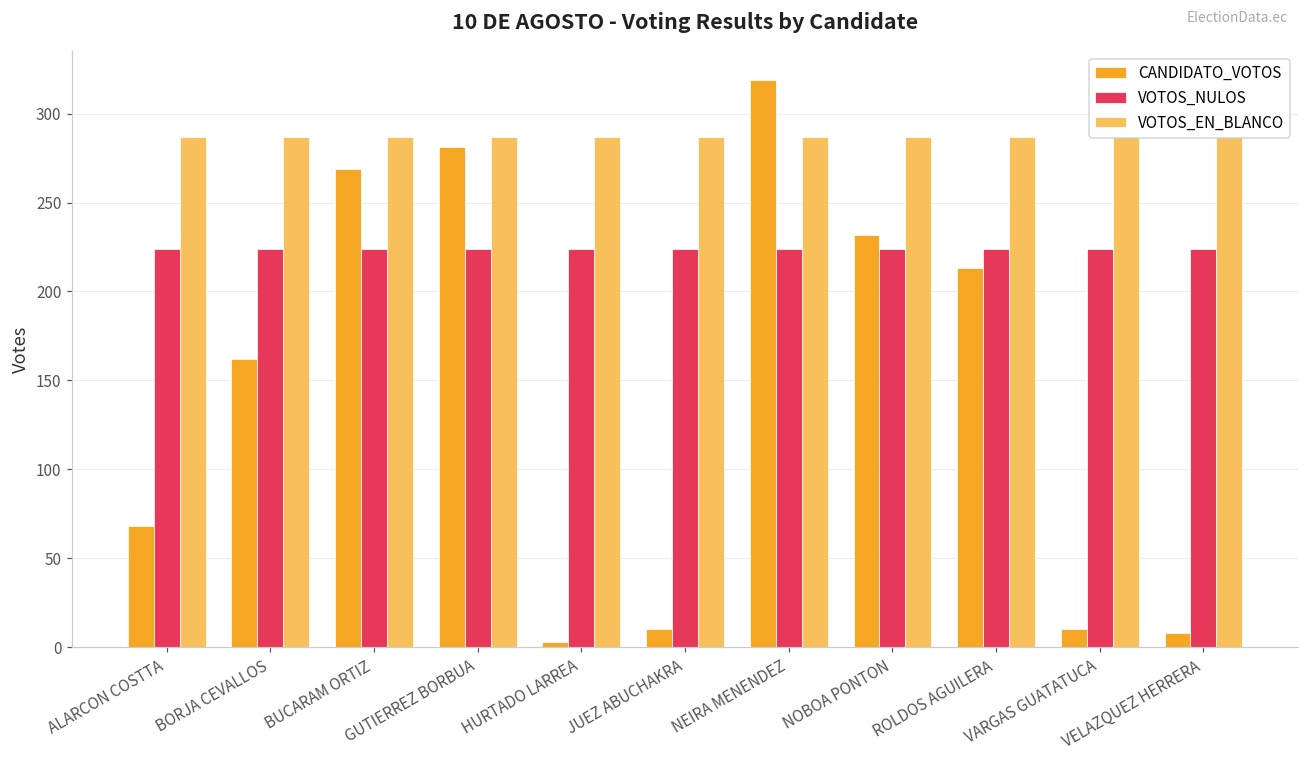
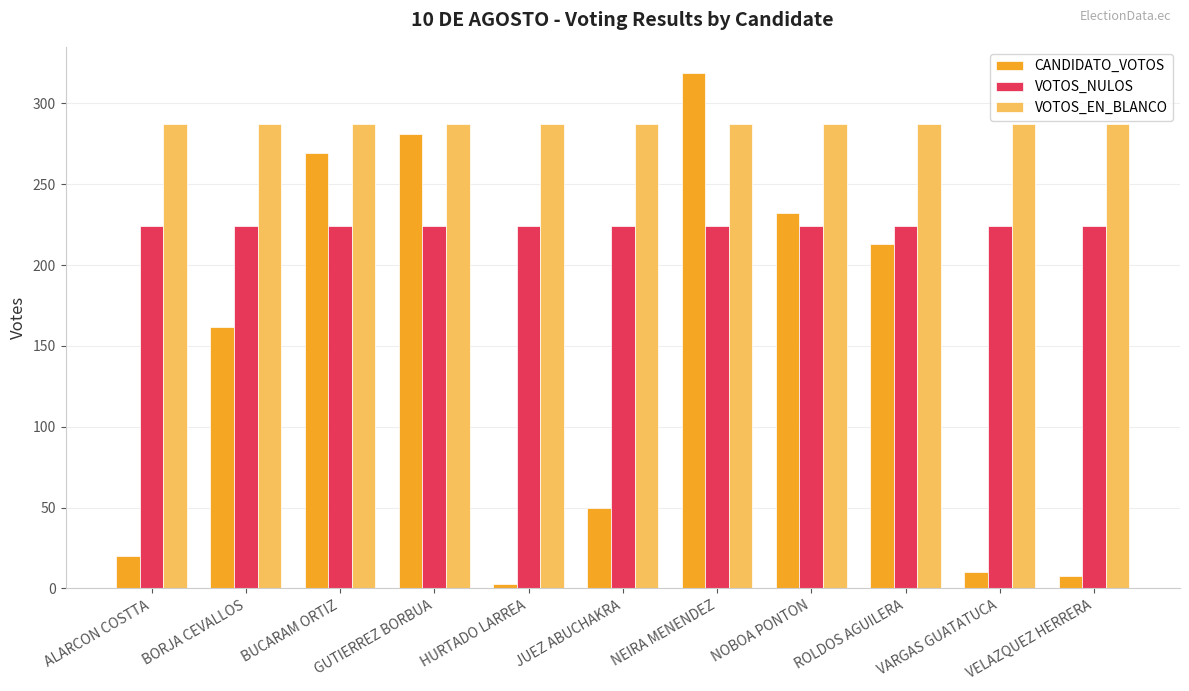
  {
    "CANDIDATO_VOTOS": {
-     "ALARCON COSTTA": 68,
+     "ALARCON COSTTA": 20,
      "BORJA CEVALLOS": 162,
      "BUCARAM ORTIZ": 269,
      "GUTIERREZ BORBUA": 281,
      "HURTADO LARREA": 3,
-     "JUEZ ABUCHAKRA": 10,
+     "JUEZ ABUCHAKRA": 50,
      "NEIRA MENENDEZ": 319,
      "NOBOA PONTON": 232,
      "ROLDOS AGUILERA": 213,
      "VARGAS GUATATUCA": 10,
      "VELAZQUEZ HERRERA": 8
    },
    "VOTOS_NULOS": {
      "ALARCON COSTTA": 224,
      "BORJA CEVALLOS": 224,
      "BUCARAM ORTIZ": 224,
      "GUTIERREZ BORBUA": 224,
      "HURTADO LARREA": 224,
      "JUEZ ABUCHAKRA": 224,
      "NEIRA MENENDEZ": 224,
      "NOBOA PONTON": 224,
      "ROLDOS AGUILERA": 224,
      "VARGAS GUATATUCA": 224,
      "VELAZQUEZ HERRERA": 224
    },
    "VOTOS_EN_BLANCO": {
      "ALARCON COSTTA": 287,
      "BORJA CEVALLOS": 287,
      "BUCARAM ORTIZ": 287,
      "GUTIERREZ BORBUA": 287,
      "HURTADO LARREA": 287,
      "JUEZ ABUCHAKRA": 287,
      "NEIRA MENENDEZ": 287,
      "NOBOA PONTON": 287,
      "ROLDOS AGUILERA": 287,
      "VARGAS GUATATUCA": 287,
      "VELAZQUEZ HERRERA": 287
    }
  }
